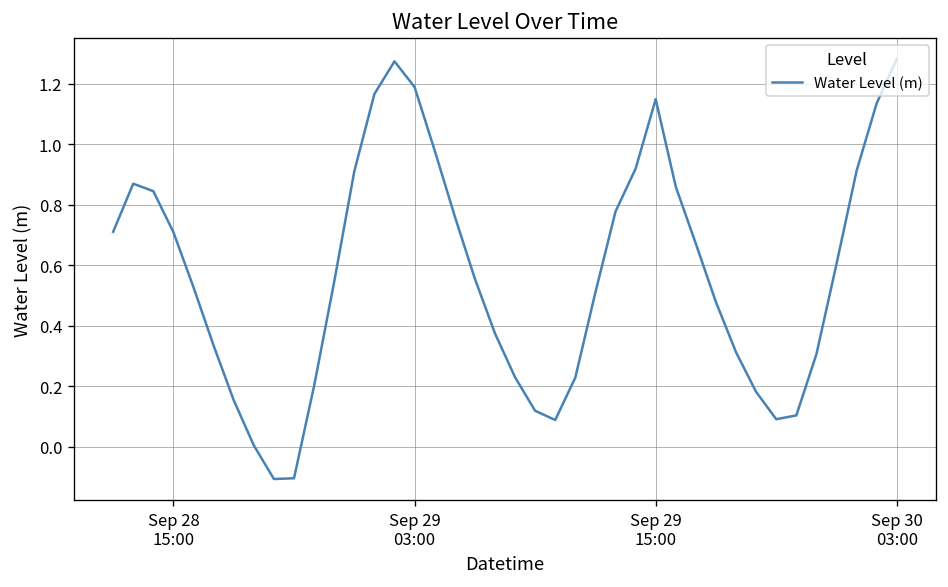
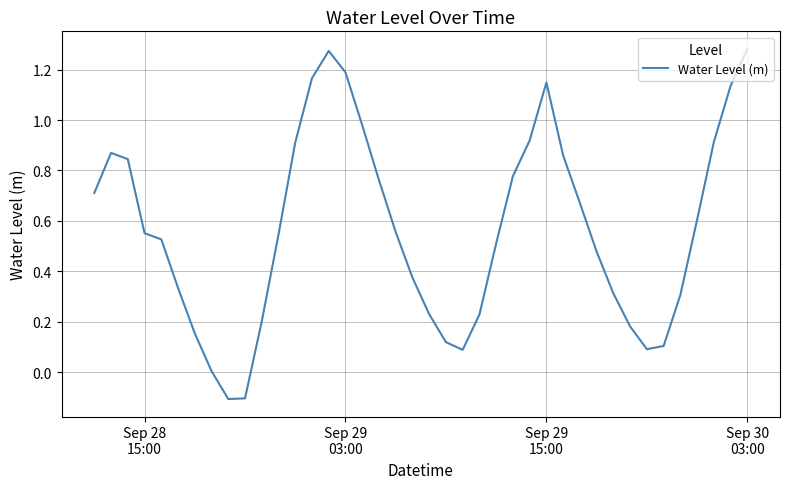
  {
-   "Sep 28 15:00": 0.71,
+   "Sep 28 15:00": 0.55,
    "Sep 29 03:00": 1.19,
    "Sep 29 15:00": 1.15
  }
